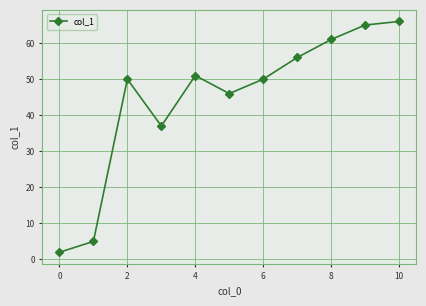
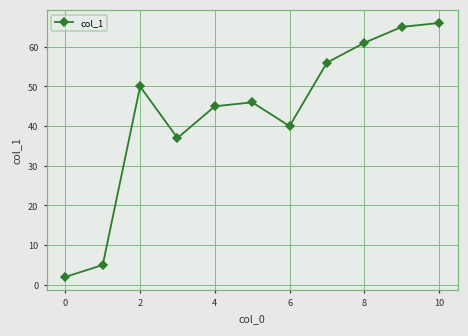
  {
    "0": 2,
    "2": 50,
-   "4": 51,
-   "6": 50,
+   "4": 45,
+   "6": 40,
    "8": 61,
    "10": 66
  }
